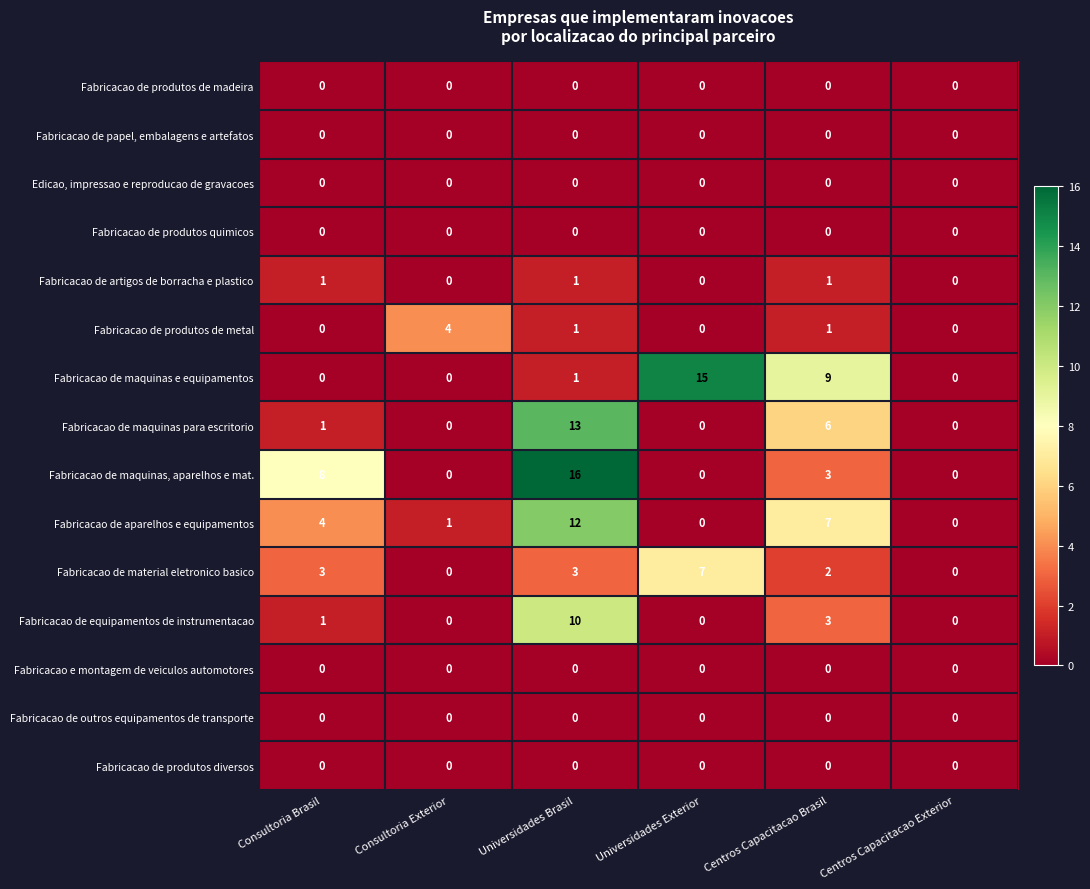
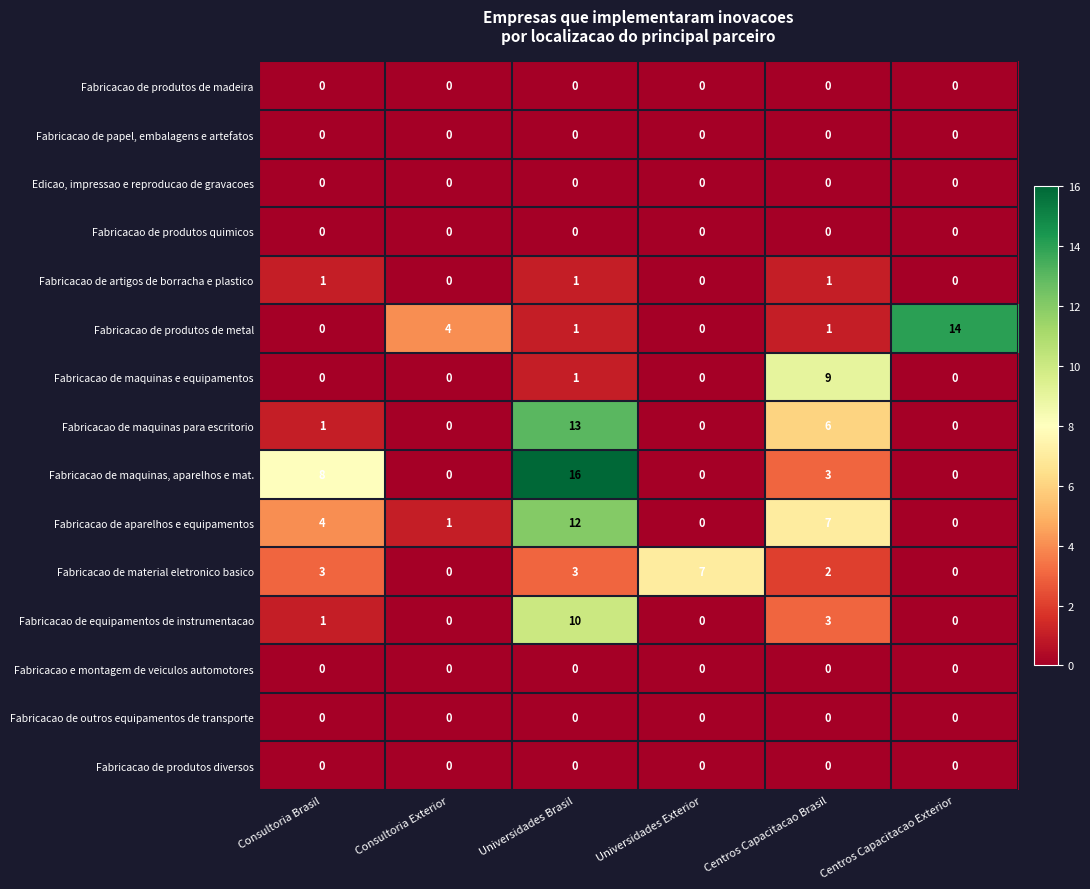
  {
    "Fabricacao de produtos de madeira": {
      "Consultoria Brasil": 0,
      "Consultoria Exterior": 0,
      "Universidades Brasil": 0,
      "Universidades Exterior": 0,
      "Centros Capacitacao Brasil": 0,
      "Centros Capacitacao Exterior": 0
    },
    "Fabricacao de papel, embalagens e artefatos": {
      "Consultoria Brasil": 0,
      "Consultoria Exterior": 0,
      "Universidades Brasil": 0,
      "Universidades Exterior": 0,
      "Centros Capacitacao Brasil": 0,
      "Centros Capacitacao Exterior": 0
    },
    "Edicao, impressao e reproducao de gravacoes": {
      "Consultoria Brasil": 0,
      "Consultoria Exterior": 0,
      "Universidades Brasil": 0,
      "Universidades Exterior": 0,
      "Centros Capacitacao Brasil": 0,
      "Centros Capacitacao Exterior": 0
    },
    "Fabricacao de produtos quimicos": {
      "Consultoria Brasil": 0,
      "Consultoria Exterior": 0,
      "Universidades Brasil": 0,
      "Universidades Exterior": 0,
      "Centros Capacitacao Brasil": 0,
      "Centros Capacitacao Exterior": 0
    },
    "Fabricacao de artigos de borracha e plastico": {
      "Consultoria Brasil": 1,
      "Consultoria Exterior": 0,
      "Universidades Brasil": 1,
      "Universidades Exterior": 0,
      "Centros Capacitacao Brasil": 1,
      "Centros Capacitacao Exterior": 0
    },
    "Fabricacao de produtos de metal": {
      "Consultoria Brasil": 0,
      "Consultoria Exterior": 4,
      "Universidades Brasil": 1,
      "Universidades Exterior": 0,
      "Centros Capacitacao Brasil": 1,
-     "Centros Capacitacao Exterior": 0
+     "Centros Capacitacao Exterior": 14
    },
    "Fabricacao de maquinas e equipamentos": {
      "Consultoria Brasil": 0,
      "Consultoria Exterior": 0,
      "Universidades Brasil": 1,
-     "Universidades Exterior": 15,
+     "Universidades Exterior": 0,
      "Centros Capacitacao Brasil": 9,
      "Centros Capacitacao Exterior": 0
    },
    "Fabricacao de maquinas para escritorio": {
      "Consultoria Brasil": 1,
      "Consultoria Exterior": 0,
      "Universidades Brasil": 13,
      "Universidades Exterior": 0,
      "Centros Capacitacao Brasil": 6,
      "Centros Capacitacao Exterior": 0
    },
    "Fabricacao de maquinas, aparelhos e mat.": {
      "Consultoria Brasil": 8,
      "Consultoria Exterior": 0,
      "Universidades Brasil": 16,
      "Universidades Exterior": 0,
      "Centros Capacitacao Brasil": 3,
      "Centros Capacitacao Exterior": 0
    },
    "Fabricacao de aparelhos e equipamentos": {
      "Consultoria Brasil": 4,
      "Consultoria Exterior": 1,
      "Universidades Brasil": 12,
      "Universidades Exterior": 0,
      "Centros Capacitacao Brasil": 7,
      "Centros Capacitacao Exterior": 0
    },
    "Fabricacao de material eletronico basico": {
      "Consultoria Brasil": 3,
      "Consultoria Exterior": 0,
      "Universidades Brasil": 3,
      "Universidades Exterior": 7,
      "Centros Capacitacao Brasil": 2,
      "Centros Capacitacao Exterior": 0
    },
    "Fabricacao de equipamentos de instrumentacao": {
      "Consultoria Brasil": 1,
      "Consultoria Exterior": 0,
      "Universidades Brasil": 10,
      "Universidades Exterior": 0,
      "Centros Capacitacao Brasil": 3,
      "Centros Capacitacao Exterior": 0
    },
    "Fabricacao e montagem de veiculos automotores": {
      "Consultoria Brasil": 0,
      "Consultoria Exterior": 0,
      "Universidades Brasil": 0,
      "Universidades Exterior": 0,
      "Centros Capacitacao Brasil": 0,
      "Centros Capacitacao Exterior": 0
    },
    "Fabricacao de outros equipamentos de transporte": {
      "Consultoria Brasil": 0,
      "Consultoria Exterior": 0,
      "Universidades Brasil": 0,
      "Universidades Exterior": 0,
      "Centros Capacitacao Brasil": 0,
      "Centros Capacitacao Exterior": 0
    },
    "Fabricacao de produtos diversos": {
      "Consultoria Brasil": 0,
      "Consultoria Exterior": 0,
      "Universidades Brasil": 0,
      "Universidades Exterior": 0,
      "Centros Capacitacao Brasil": 0,
      "Centros Capacitacao Exterior": 0
    }
  }
